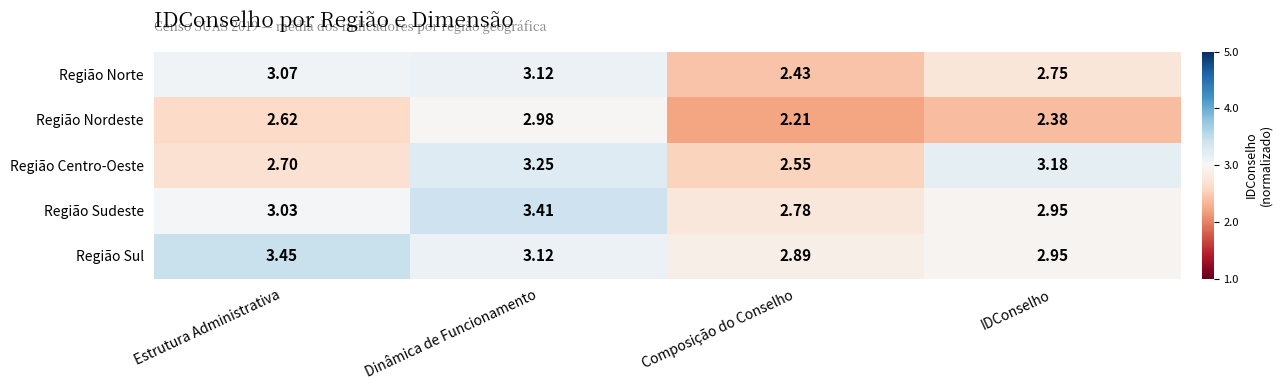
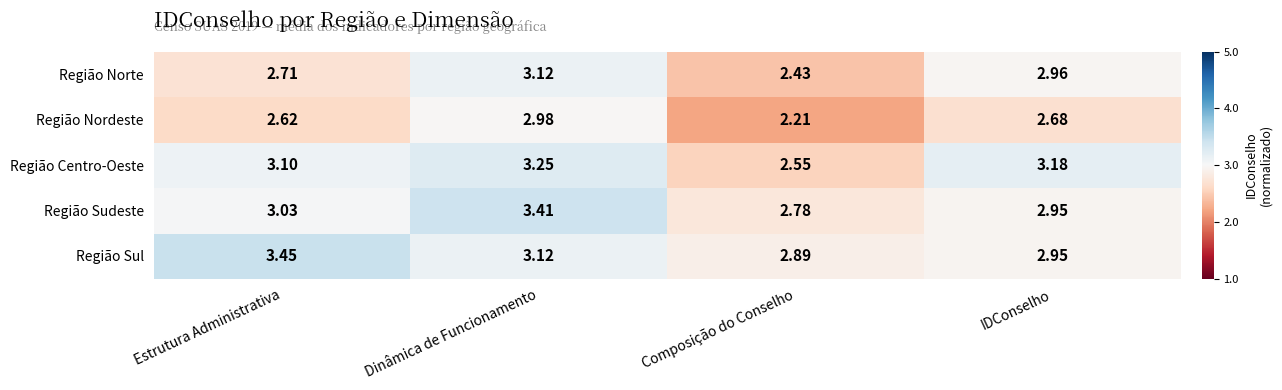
  {
    "Região Norte": {
-     "Estrutura Administrativa": 3.07,
+     "Estrutura Administrativa": 2.71,
      "Dinâmica de Funcionamento": 3.12,
      "Composição do Conselho": 2.43,
-     "IDConselho": 2.75
+     "IDConselho": 2.96
    },
    "Região Nordeste": {
      "Estrutura Administrativa": 2.62,
      "Dinâmica de Funcionamento": 2.98,
      "Composição do Conselho": 2.21,
-     "IDConselho": 2.38
+     "IDConselho": 2.68
    },
    "Região Centro-Oeste": {
-     "Estrutura Administrativa": 2.70,
+     "Estrutura Administrativa": 3.10,
      "Dinâmica de Funcionamento": 3.25,
      "Composição do Conselho": 2.55,
      "IDConselho": 3.18
    },
    "Região Sudeste": {
      "Estrutura Administrativa": 3.03,
      "Dinâmica de Funcionamento": 3.41,
      "Composição do Conselho": 2.78,
      "IDConselho": 2.95
    },
    "Região Sul": {
      "Estrutura Administrativa": 3.45,
      "Dinâmica de Funcionamento": 3.12,
      "Composição do Conselho": 2.89,
      "IDConselho": 2.95
    }
  }
